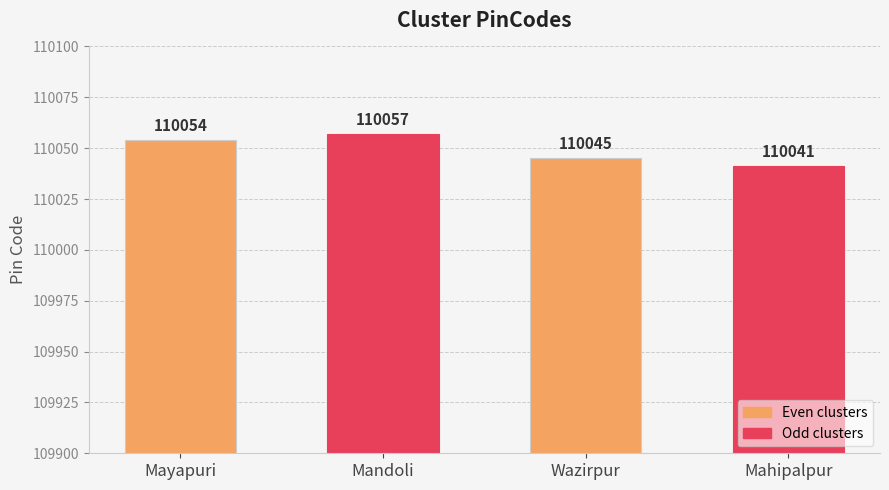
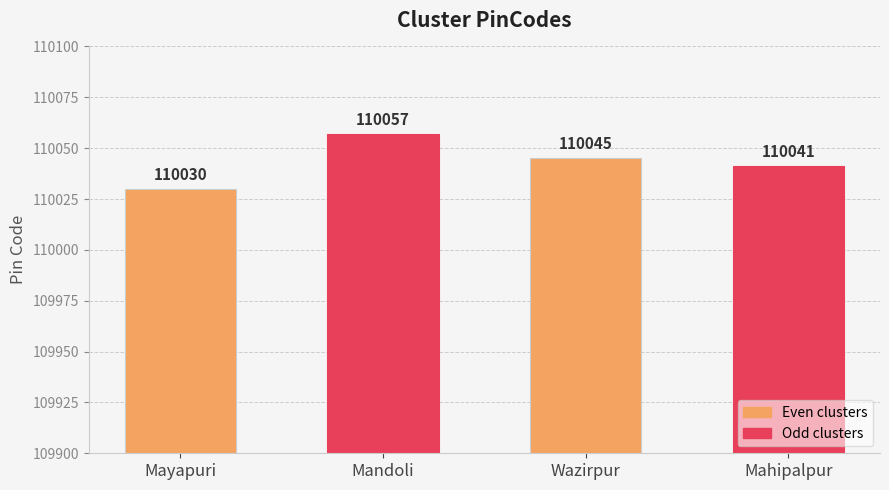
  {
-   "Mayapuri": 110054,
+   "Mayapuri": 110030,
    "Mandoli": 110057,
    "Wazirpur": 110045,
    "Mahipalpur": 110041
  }
